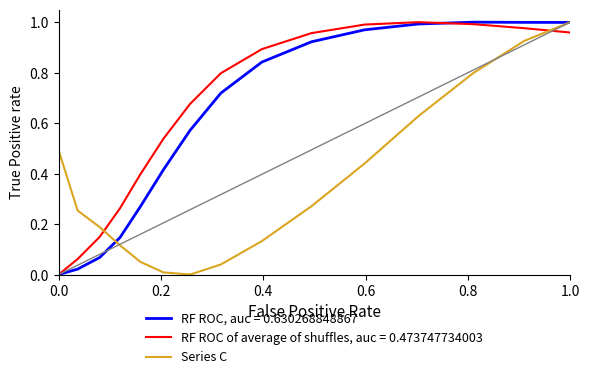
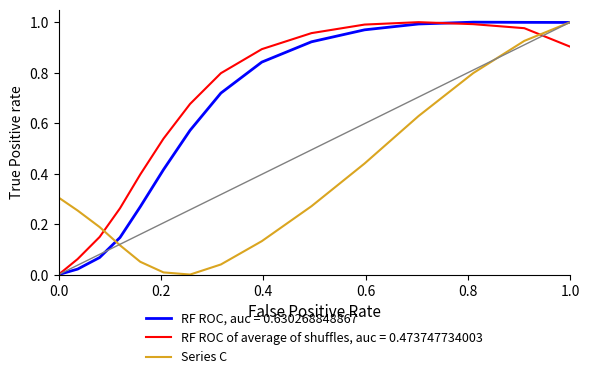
  {
    "RF ROC of average of shuffles, auc = 0.473747734003": {
-     "1.0": 0.96
+     "1.0": 0.90
    },
    "Series C": {
-     "0.0": 0.49
+     "0.0": 0.30
    }
  }
